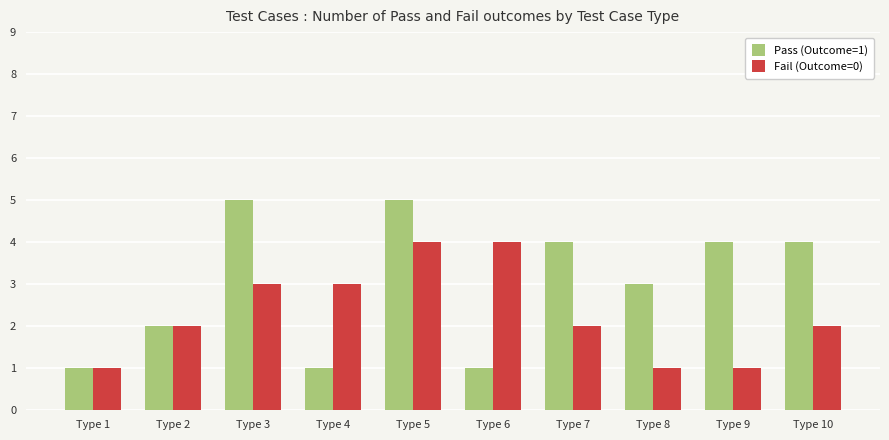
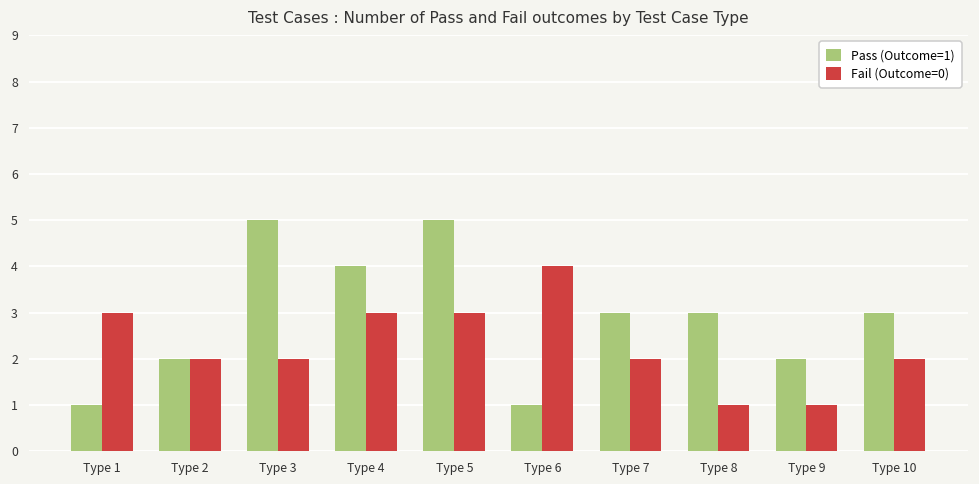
  {
    "Pass (Outcome=1)": {
      "Type 1": 1,
      "Type 2": 2,
      "Type 3": 5,
-     "Type 4": 1,
+     "Type 4": 4,
      "Type 5": 5,
      "Type 6": 1,
-     "Type 7": 4,
+     "Type 7": 3,
      "Type 8": 3,
-     "Type 9": 4,
-     "Type 10": 4
+     "Type 9": 2,
+     "Type 10": 3
    },
    "Fail (Outcome=0)": {
-     "Type 1": 1,
+     "Type 1": 3,
      "Type 2": 2,
-     "Type 3": 3,
+     "Type 3": 2,
      "Type 4": 3,
-     "Type 5": 4,
+     "Type 5": 3,
      "Type 6": 4,
      "Type 7": 2,
      "Type 8": 1,
      "Type 9": 1,
      "Type 10": 2
    }
  }
